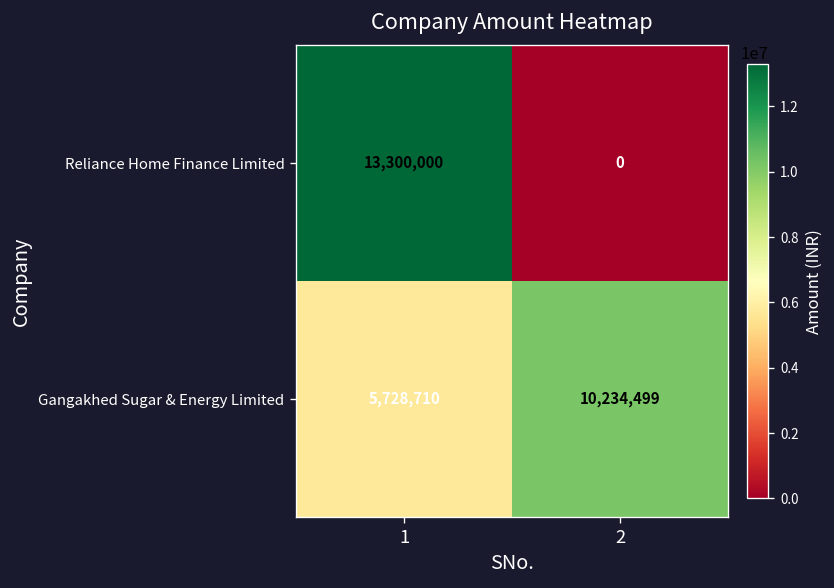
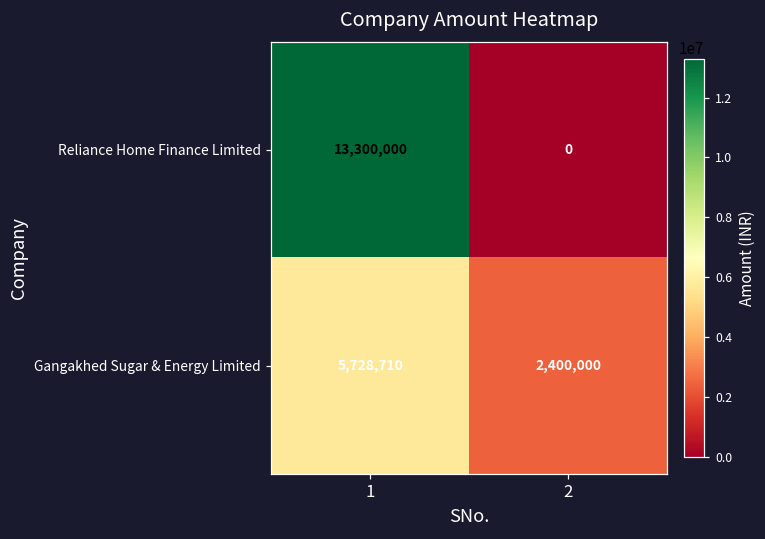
  {
    "Reliance Home Finance Limited": {
      "1": "13,300,000",
      "2": "0"
    },
    "Gangakhed Sugar & Energy Limited": {
      "1": "5,728,710",
-     "2": "10,234,499"
+     "2": "2,400,000"
    }
  }
